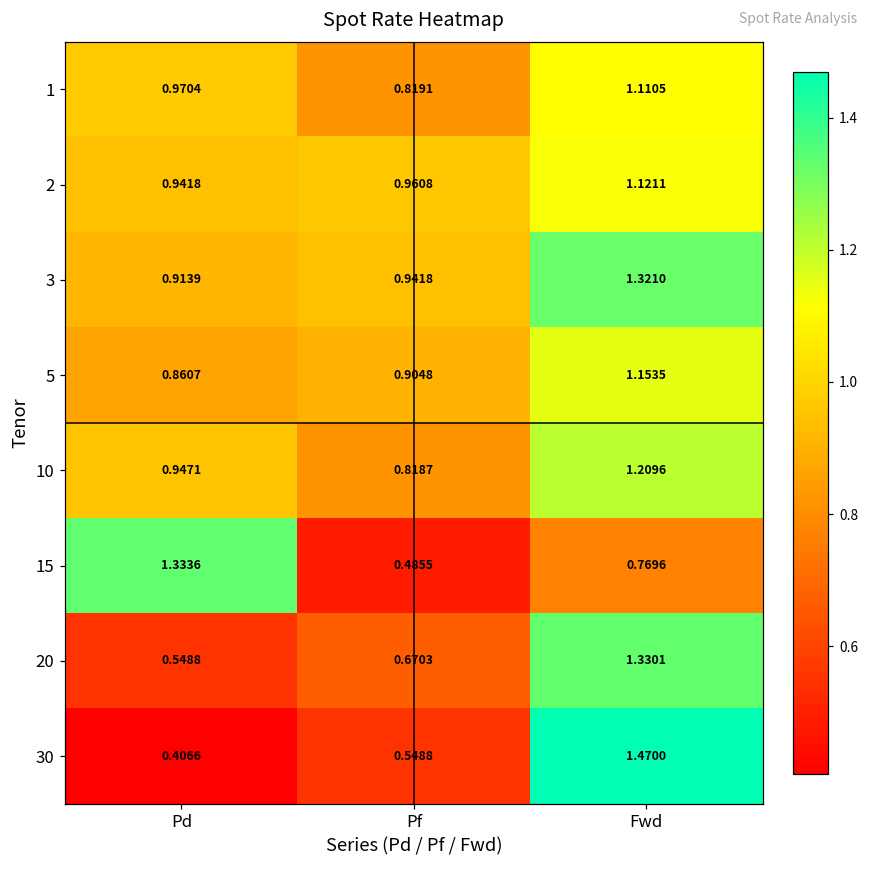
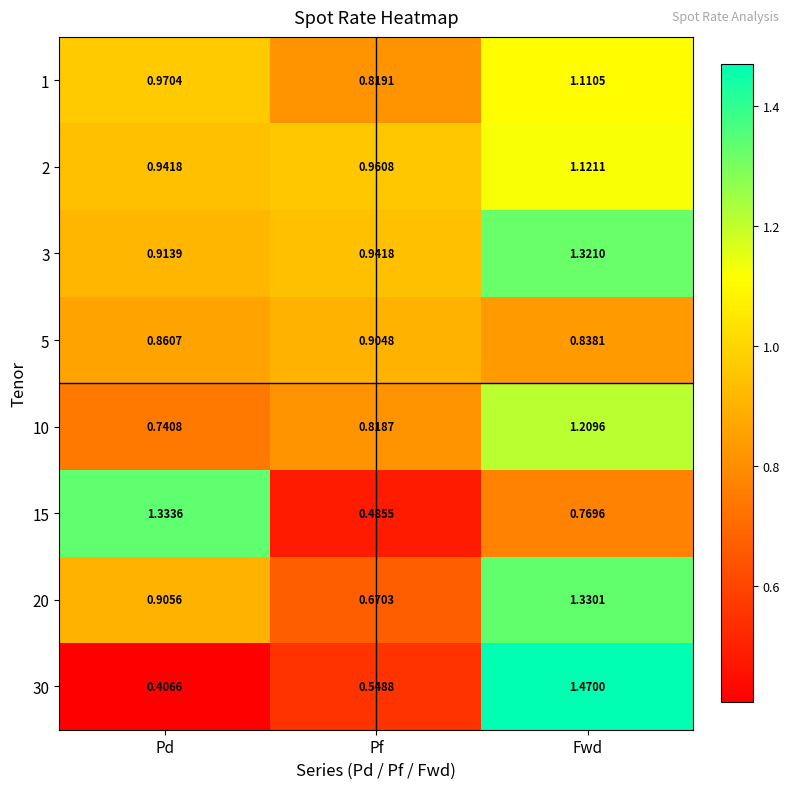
  {
    "1": {
      "Pd": 0.9704,
      "Pf": 0.8191,
      "Fwd": 1.1105
    },
    "2": {
      "Pd": 0.9418,
      "Pf": 0.9608,
      "Fwd": 1.1211
    },
    "3": {
      "Pd": 0.9139,
      "Pf": 0.9418,
      "Fwd": 1.3210
    },
    "5": {
      "Pd": 0.8607,
      "Pf": 0.9048,
-     "Fwd": 1.1535
+     "Fwd": 0.8381
    },
    "10": {
-     "Pd": 0.9471,
+     "Pd": 0.7408,
      "Pf": 0.8187,
      "Fwd": 1.2096
    },
    "15": {
      "Pd": 1.3336,
      "Pf": 0.4855,
      "Fwd": 0.7696
    },
    "20": {
-     "Pd": 0.5488,
+     "Pd": 0.9056,
      "Pf": 0.6703,
      "Fwd": 1.3301
    },
    "30": {
      "Pd": 0.4066,
      "Pf": 0.5488,
      "Fwd": 1.4700
    }
  }
